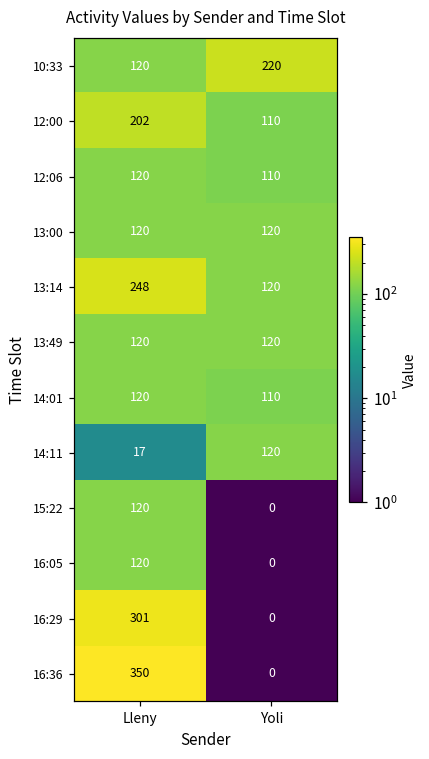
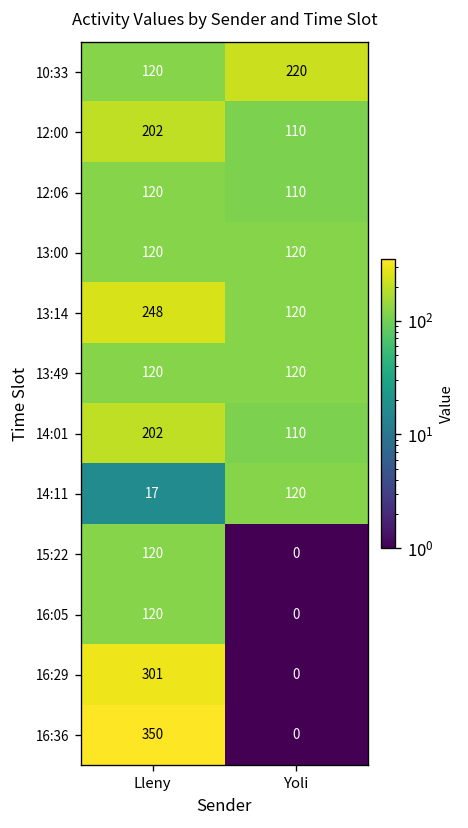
  {
    "10:33": {
      "Lleny": 120,
      "Yoli": 220
    },
    "12:00": {
      "Lleny": 202,
      "Yoli": 110
    },
    "12:06": {
      "Lleny": 120,
      "Yoli": 110
    },
    "13:00": {
      "Lleny": 120,
      "Yoli": 120
    },
    "13:14": {
      "Lleny": 248,
      "Yoli": 120
    },
    "13:49": {
      "Lleny": 120,
      "Yoli": 120
    },
    "14:01": {
-     "Lleny": 120,
+     "Lleny": 202,
      "Yoli": 110
    },
    "14:11": {
      "Lleny": 17,
      "Yoli": 120
    },
    "15:22": {
      "Lleny": 120,
      "Yoli": 0
    },
    "16:05": {
      "Lleny": 120,
      "Yoli": 0
    },
    "16:29": {
      "Lleny": 301,
      "Yoli": 0
    },
    "16:36": {
      "Lleny": 350,
      "Yoli": 0
    }
  }
